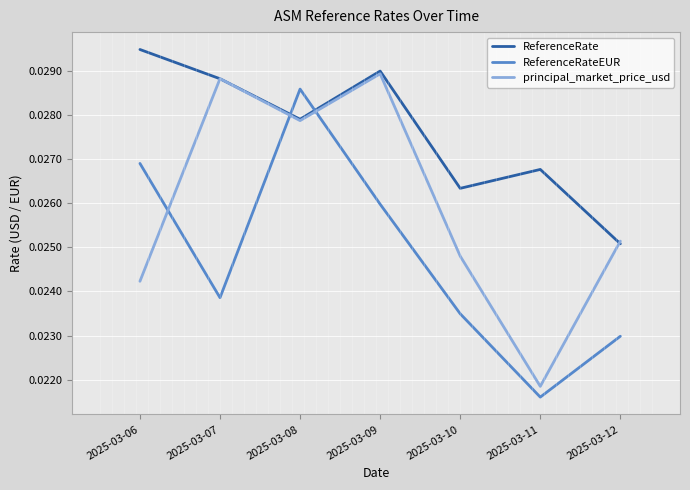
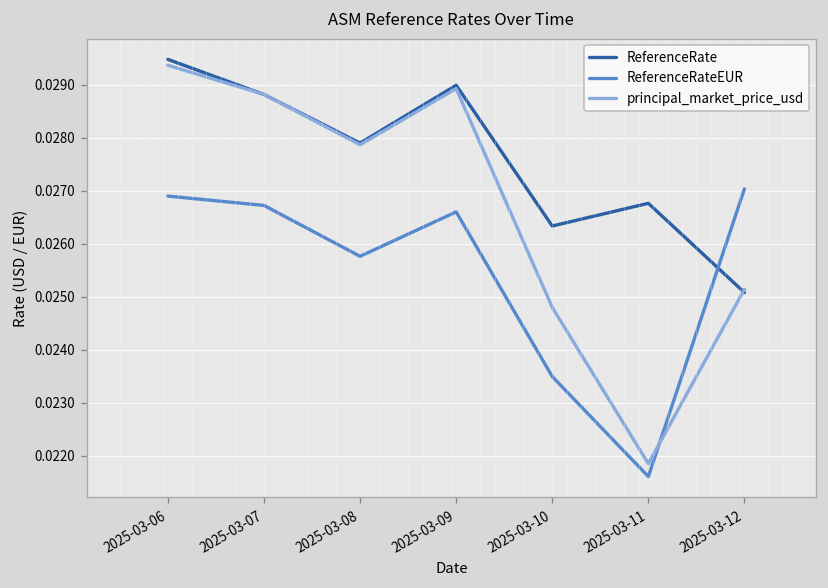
  {
    "ReferenceRate": {
      "2025-03-06": 0.0295,
      "2025-03-09": 0.0290,
      "2025-03-10": 0.0263,
      "2025-03-11": 0.0268,
      "2025-03-12": 0.0251
    },
    "ReferenceRateEUR": {
      "2025-03-06": 0.0269,
-     "2025-03-07": 0.0239,
-     "2025-03-08": 0.0286,
-     "2025-03-09": 0.0260,
+     "2025-03-07": 0.0267,
+     "2025-03-08": 0.0258,
+     "2025-03-09": 0.0266,
      "2025-03-10": 0.0235,
      "2025-03-11": 0.0216,
-     "2025-03-12": 0.0230
+     "2025-03-12": 0.0270
    },
    "principal_market_price_usd": {
-     "2025-03-06": 0.0242,
+     "2025-03-06": 0.0294,
      "2025-03-09": 0.0289,
      "2025-03-10": 0.0248,
      "2025-03-11": 0.0219,
      "2025-03-12": 0.0251
    }
  }
